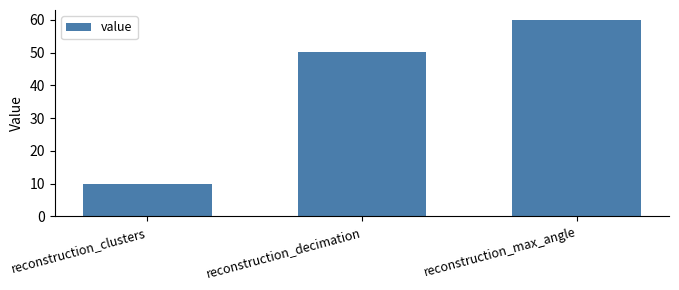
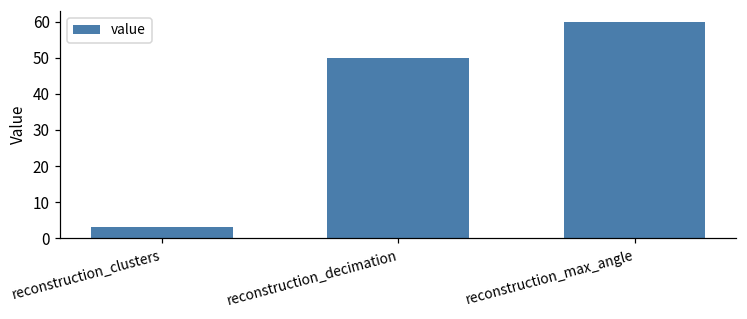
  {
-   "reconstruction_clusters": 10,
+   "reconstruction_clusters": 3,
    "reconstruction_decimation": 50,
    "reconstruction_max_angle": 60
  }
